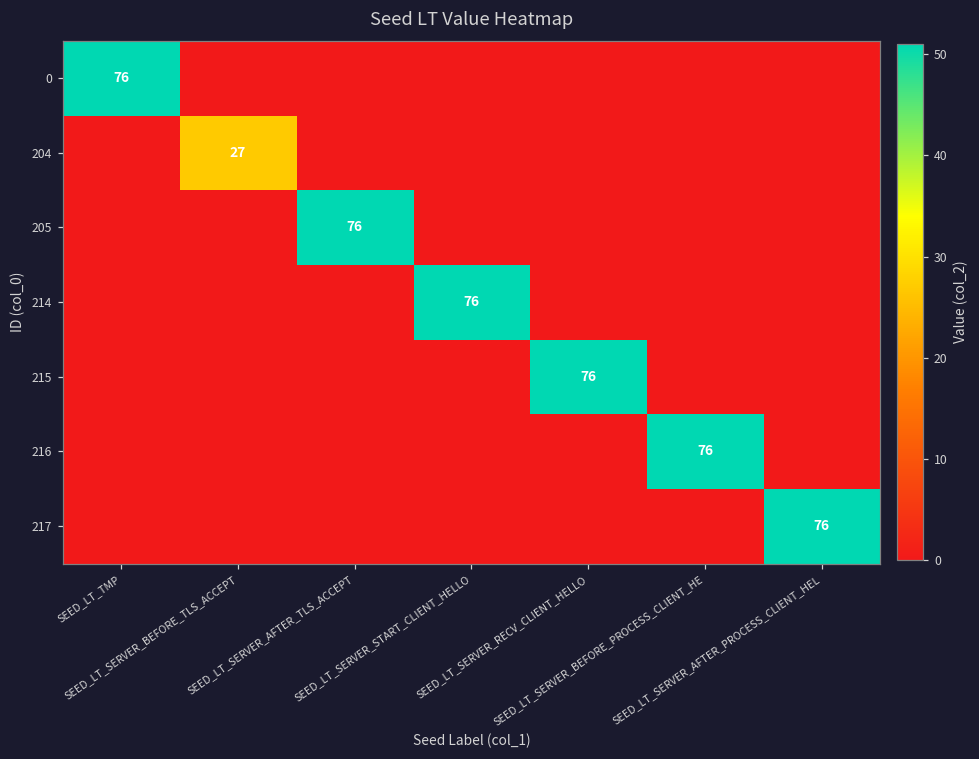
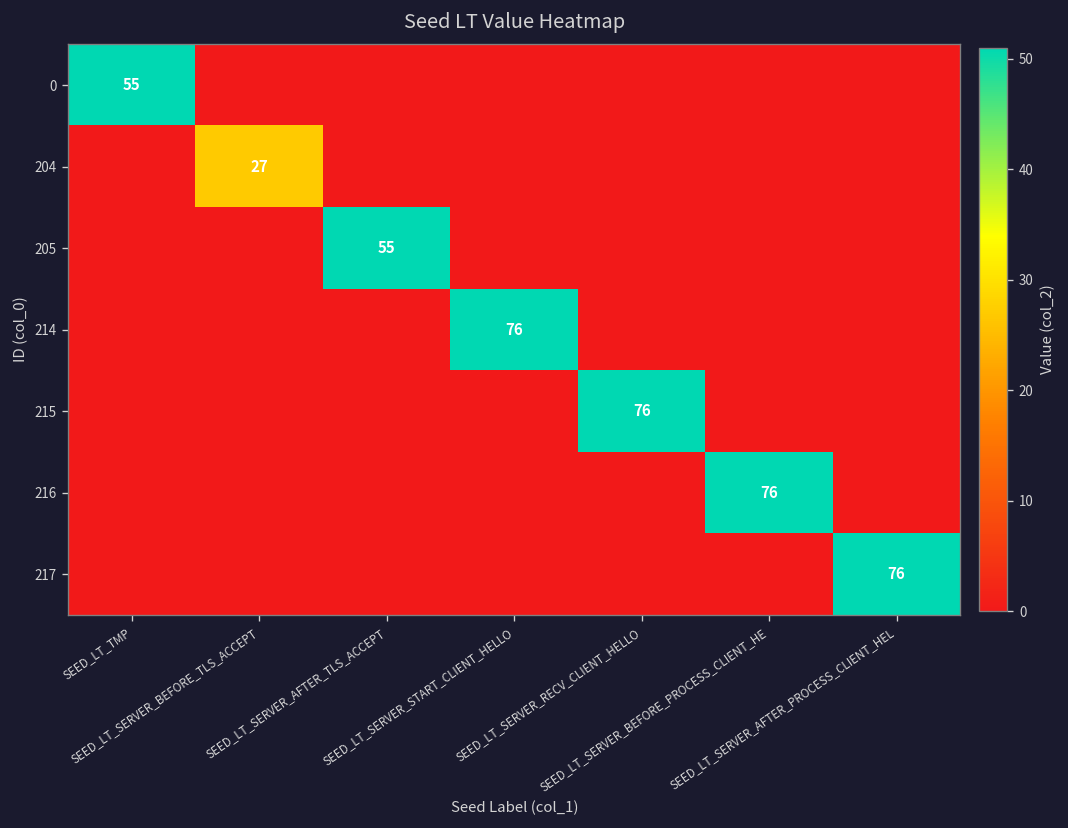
  {
    "0": {
-     "SEED_LT_TMP": 76
+     "SEED_LT_TMP": 55
    },
    "204": {
      "SEED_LT_SERVER_BEFORE_TLS_ACCEPT": 27
    },
    "205": {
-     "SEED_LT_SERVER_AFTER_TLS_ACCEPT": 76
+     "SEED_LT_SERVER_AFTER_TLS_ACCEPT": 55
    },
    "214": {
      "SEED_LT_SERVER_START_CLIENT_HELLO": 76
    },
    "215": {
      "SEED_LT_SERVER_RECV_CLIENT_HELLO": 76
    },
    "216": {
      "SEED_LT_SERVER_BEFORE_PROCESS_CLIENT_HE": 76
    },
    "217": {
      "SEED_LT_SERVER_AFTER_PROCESS_CLIENT_HEL": 76
    }
  }
